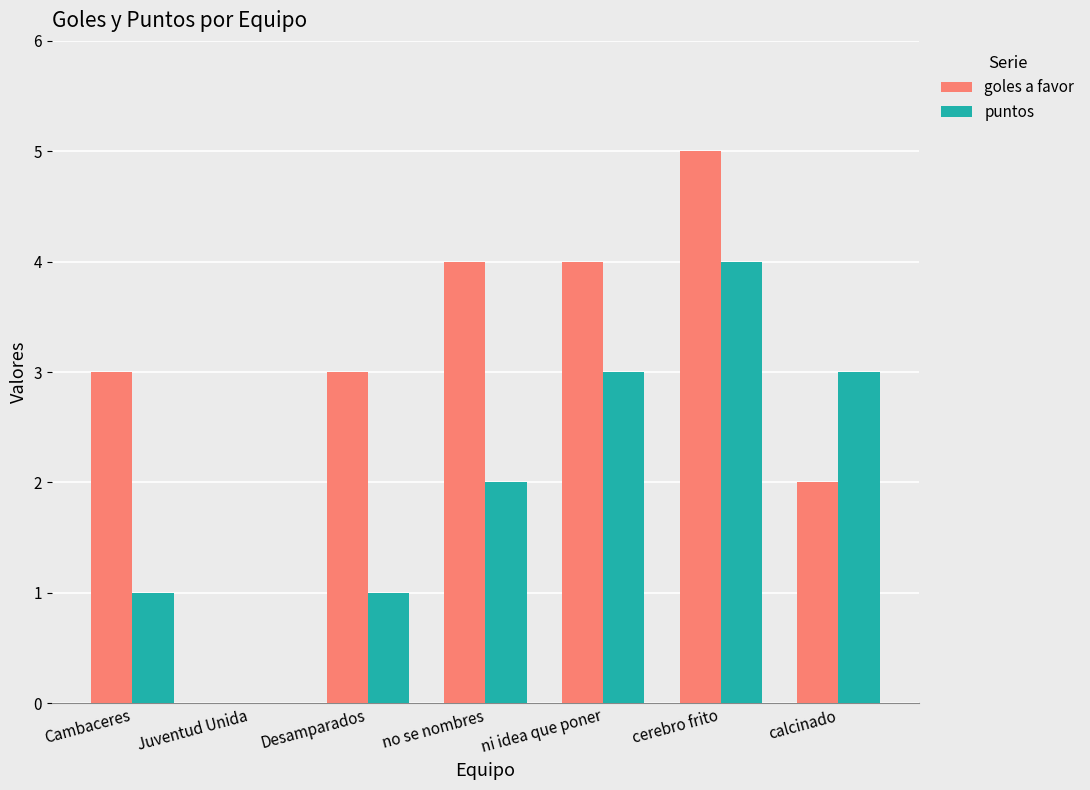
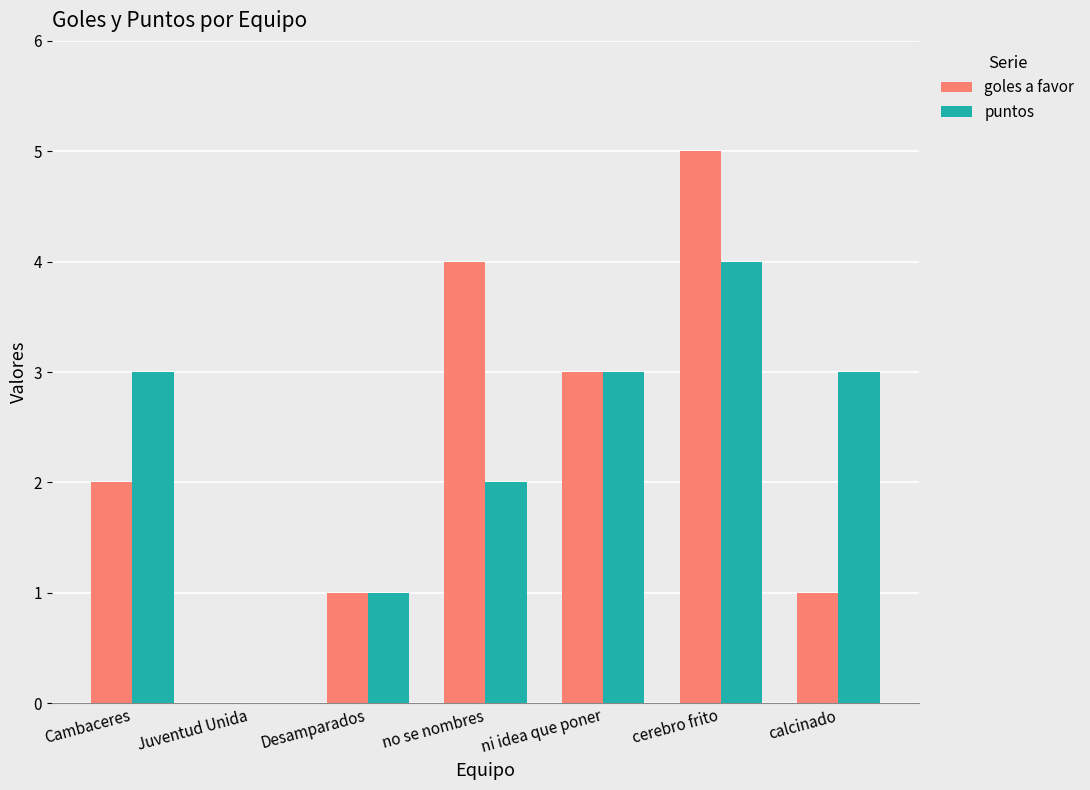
  {
    "goles a favor": {
-     "Cambaceres": 3,
+     "Cambaceres": 2,
      "Juventud Unida": 0,
-     "Desamparados": 3,
+     "Desamparados": 1,
      "no se nombres": 4,
-     "ni idea que poner": 4,
+     "ni idea que poner": 3,
      "cerebro frito": 5,
-     "calcinado": 2
+     "calcinado": 1
    },
    "puntos": {
-     "Cambaceres": 1,
+     "Cambaceres": 3,
      "Juventud Unida": 0,
      "Desamparados": 1,
      "no se nombres": 2,
      "ni idea que poner": 3,
      "cerebro frito": 4,
      "calcinado": 3
    }
  }
